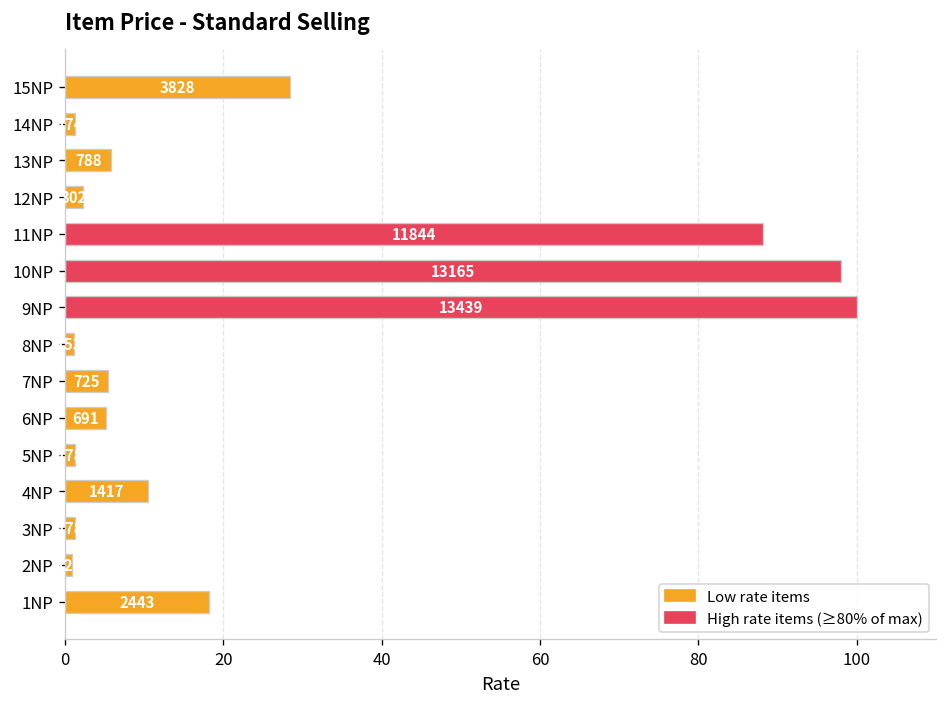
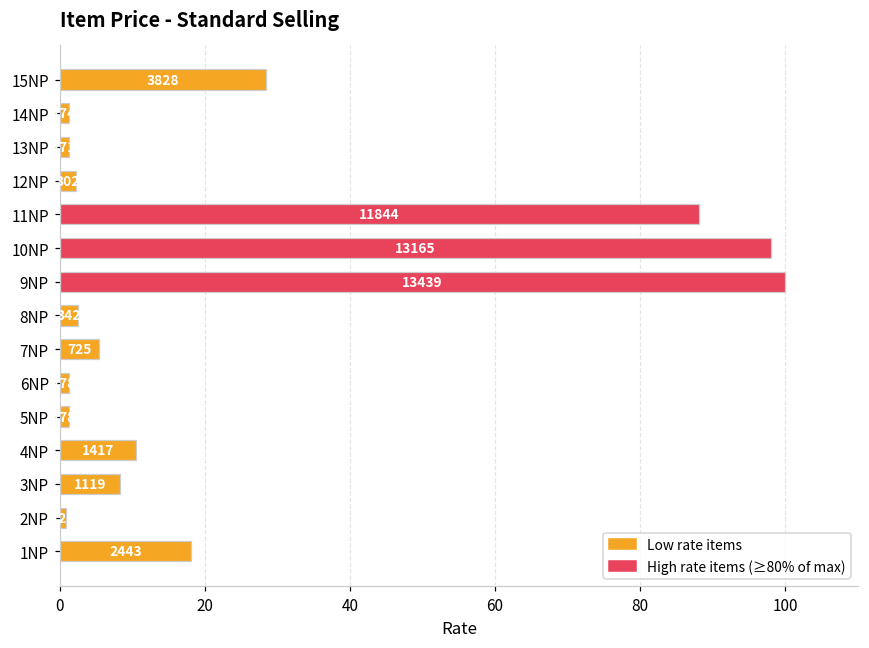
  {
    "14NP": 1,
-   "13NP": 6,
-   "8NP": 1,
-   "6NP": 5,
+   "13NP": 1,
+   "8NP": 3,
+   "6NP": 1,
    "5NP": 1,
-   "3NP": 1,
+   "3NP": 8,
    "2NP": 1
  }
